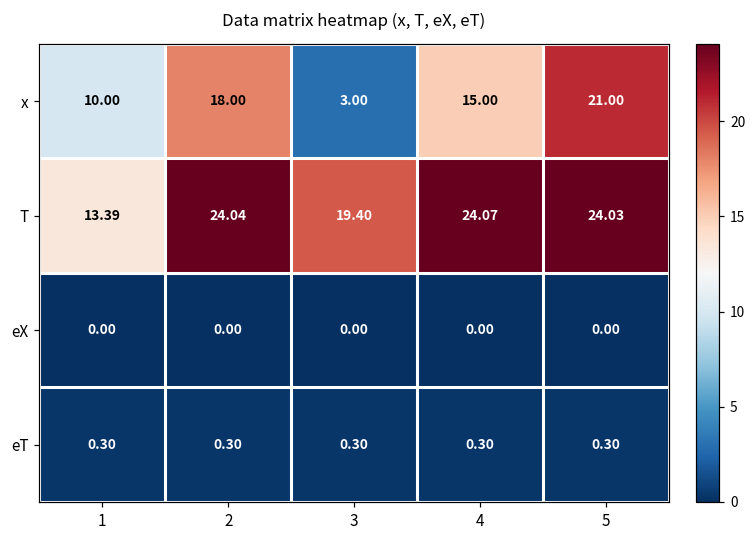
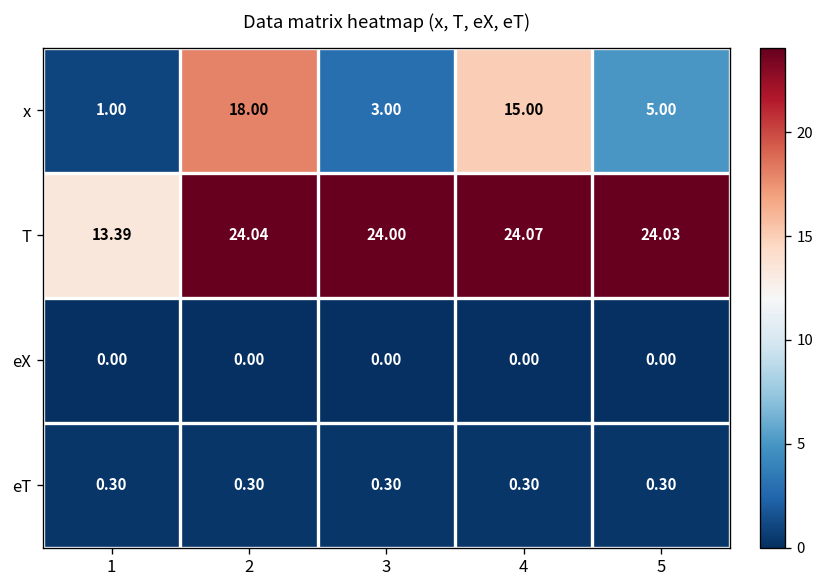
  {
    "x": {
-     "1": 10.00,
+     "1": 1.00,
      "2": 18.00,
      "3": 3.00,
      "4": 15.00,
-     "5": 21.00
+     "5": 5.00
    },
    "T": {
      "1": 13.39,
      "2": 24.04,
-     "3": 19.40,
+     "3": 24.00,
      "4": 24.07,
      "5": 24.03
    },
    "eX": {
      "1": 0.00,
      "2": 0.00,
      "3": 0.00,
      "4": 0.00,
      "5": 0.00
    },
    "eT": {
      "1": 0.30,
      "2": 0.30,
      "3": 0.30,
      "4": 0.30,
      "5": 0.30
    }
  }
